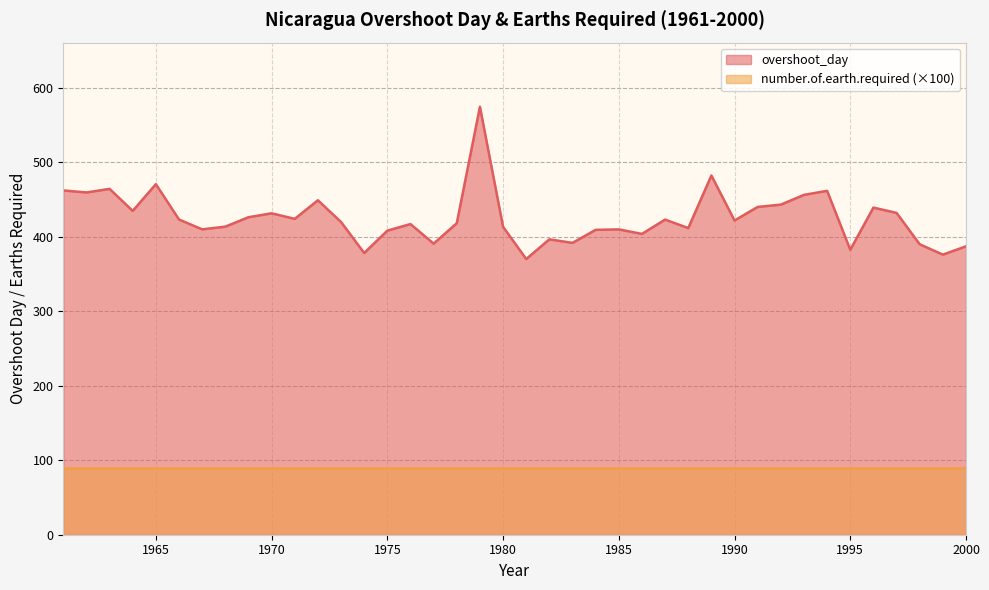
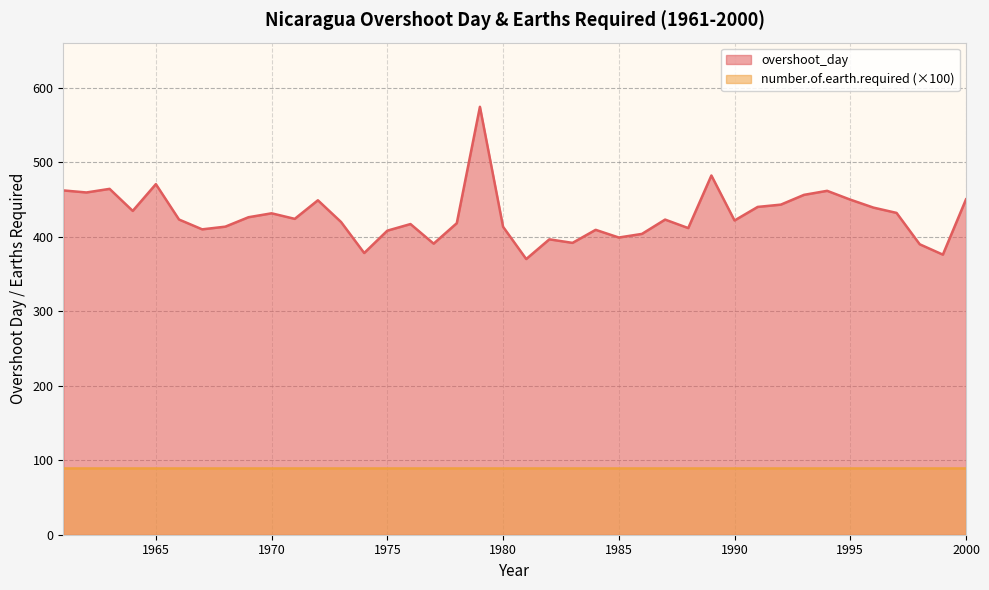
  {
    "overshoot_day": {
      "1965": 470,
      "1970": 430,
      "1975": 410,
      "1980": 410,
-     "1985": 410,
+     "1985": 400,
      "1990": 420,
-     "1995": 380,
-     "2000": 390
+     "1995": 450,
+     "2000": 450
    },
    "number.of.earth.required (×100)": {
      "1965": 90,
      "1970": 90,
      "1975": 90,
      "1980": 90,
      "1985": 90,
      "1990": 90,
      "1995": 90,
      "2000": 90
    }
  }
